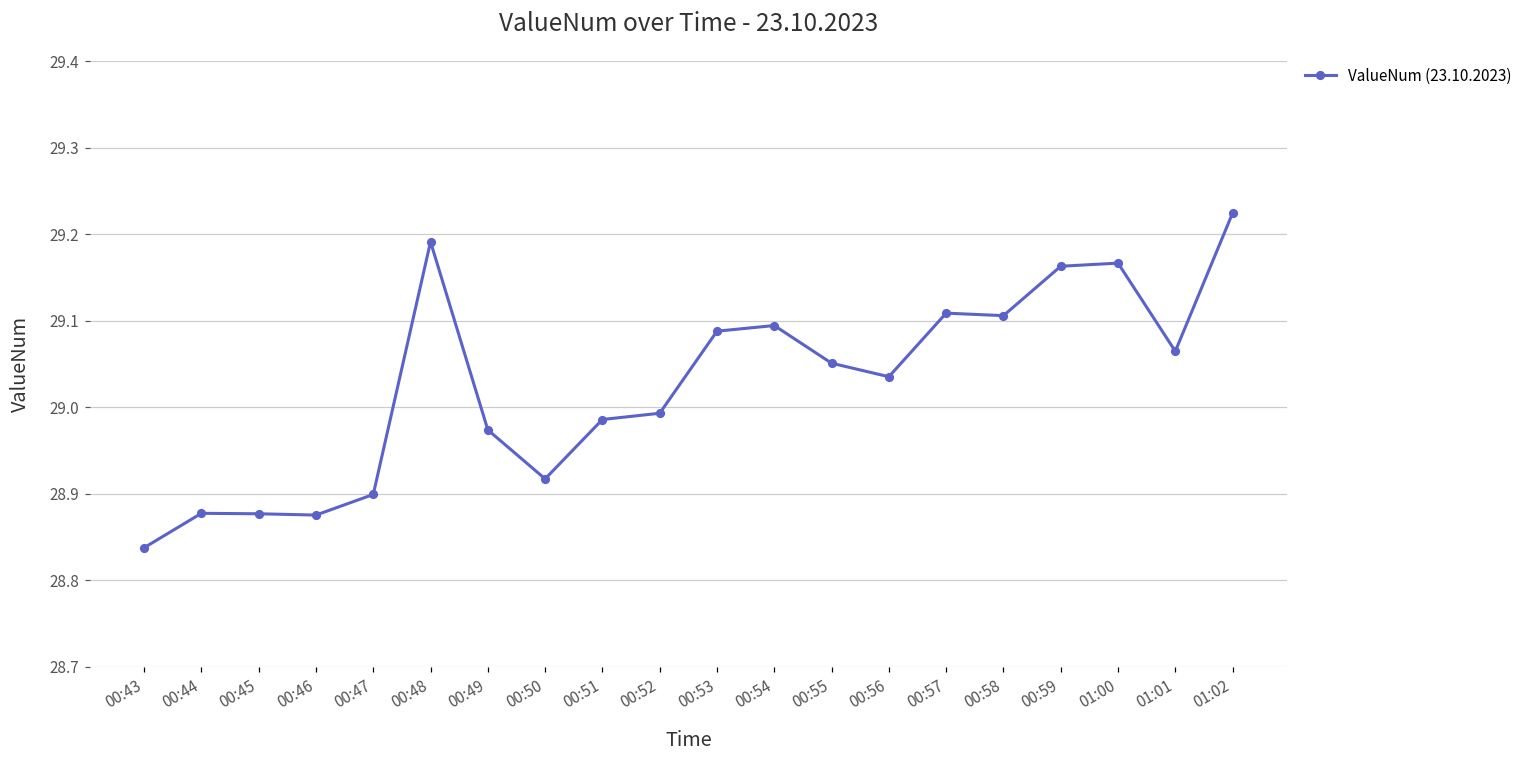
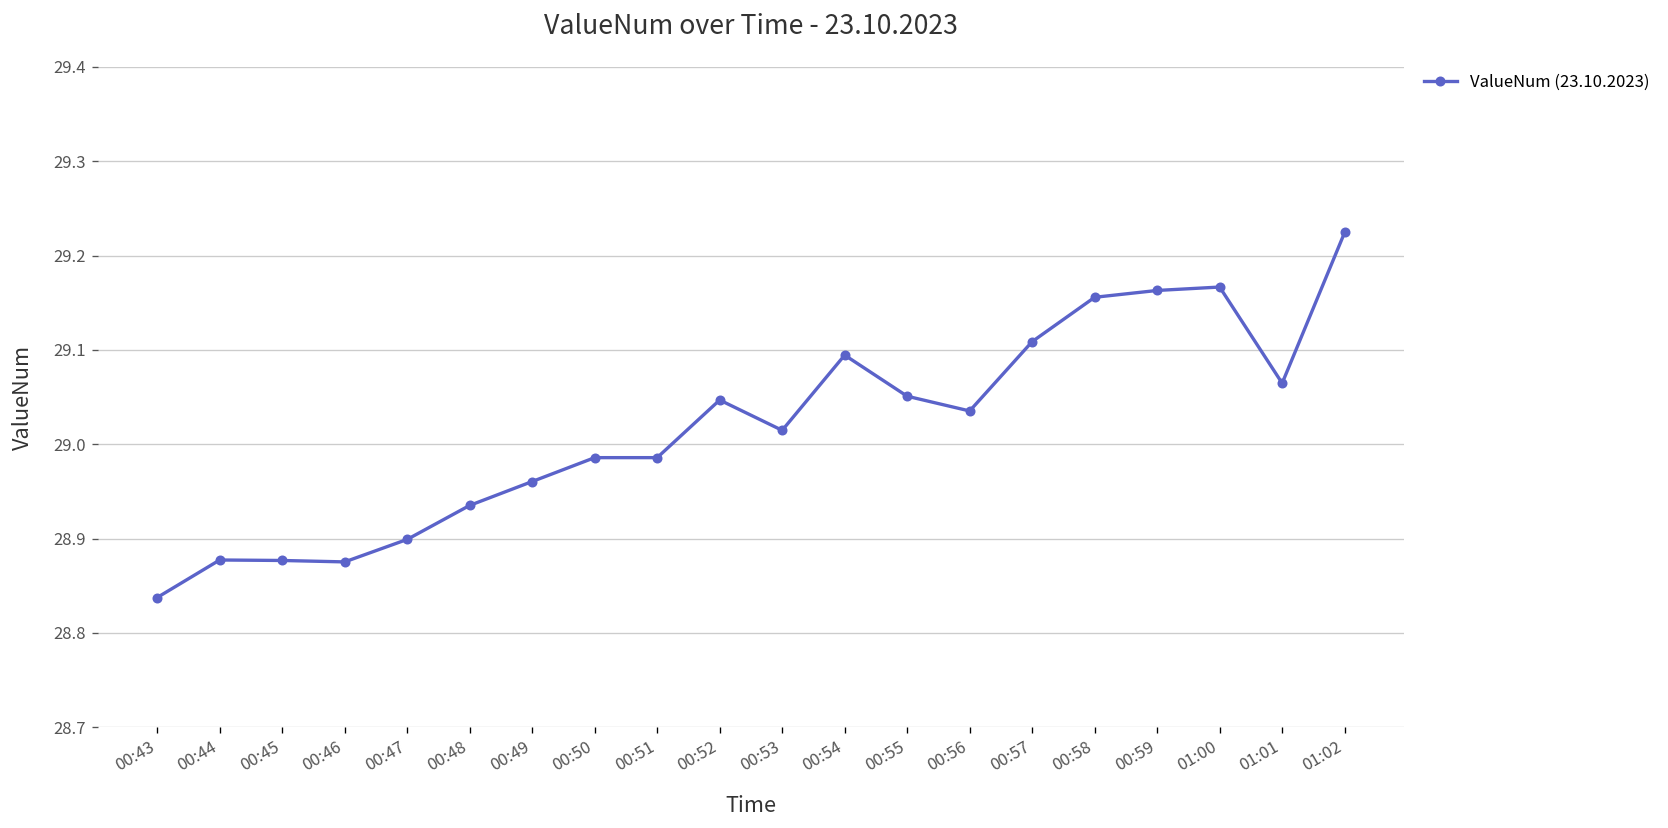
  {
    "00:43": 28.84,
    "00:44": 28.88,
    "00:45": 28.88,
    "00:46": 28.88,
    "00:47": 28.90,
-   "00:48": 29.19,
-   "00:49": 28.97,
-   "00:50": 28.92,
+   "00:48": 28.94,
+   "00:49": 28.96,
+   "00:50": 28.99,
    "00:51": 28.99,
-   "00:52": 28.99,
-   "00:53": 29.09,
+   "00:52": 29.05,
+   "00:53": 29.01,
    "00:54": 29.09,
    "00:55": 29.05,
    "00:56": 29.04,
    "00:57": 29.11,
-   "00:58": 29.11,
+   "00:58": 29.16,
    "00:59": 29.16,
    "01:00": 29.17,
    "01:01": 29.06,
    "01:02": 29.22
  }
